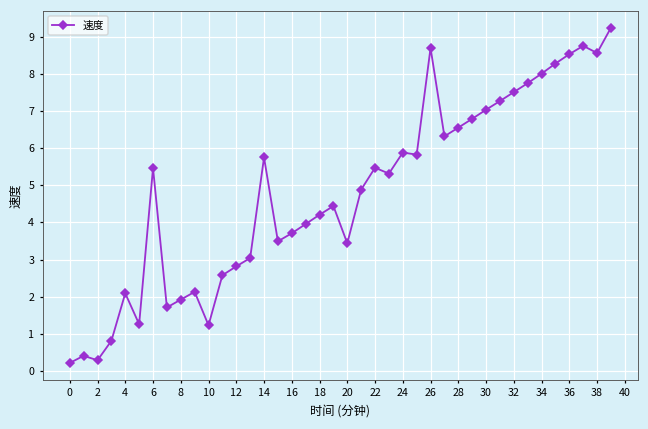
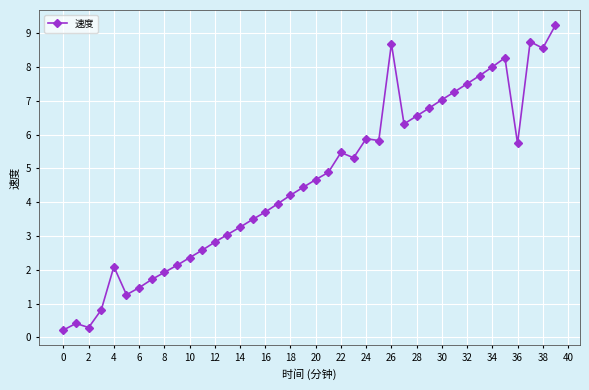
  {
    "0": 0.2,
    "2": 0.3,
    "4": 2.1,
-   "6": 5.5,
+   "6": 1.5,
    "8": 1.9,
-   "10": 1.2,
+   "10": 2.4,
    "12": 2.8,
-   "14": 5.7,
+   "14": 3.3,
    "16": 3.7,
    "18": 4.2,
-   "20": 3.4,
+   "20": 4.7,
    "22": 5.5,
    "24": 5.9,
    "26": 8.7,
    "28": 6.6,
    "30": 7.0,
    "32": 7.5,
    "34": 8.0,
-   "36": 8.5,
+   "36": 5.7,
    "38": 8.6
  }
